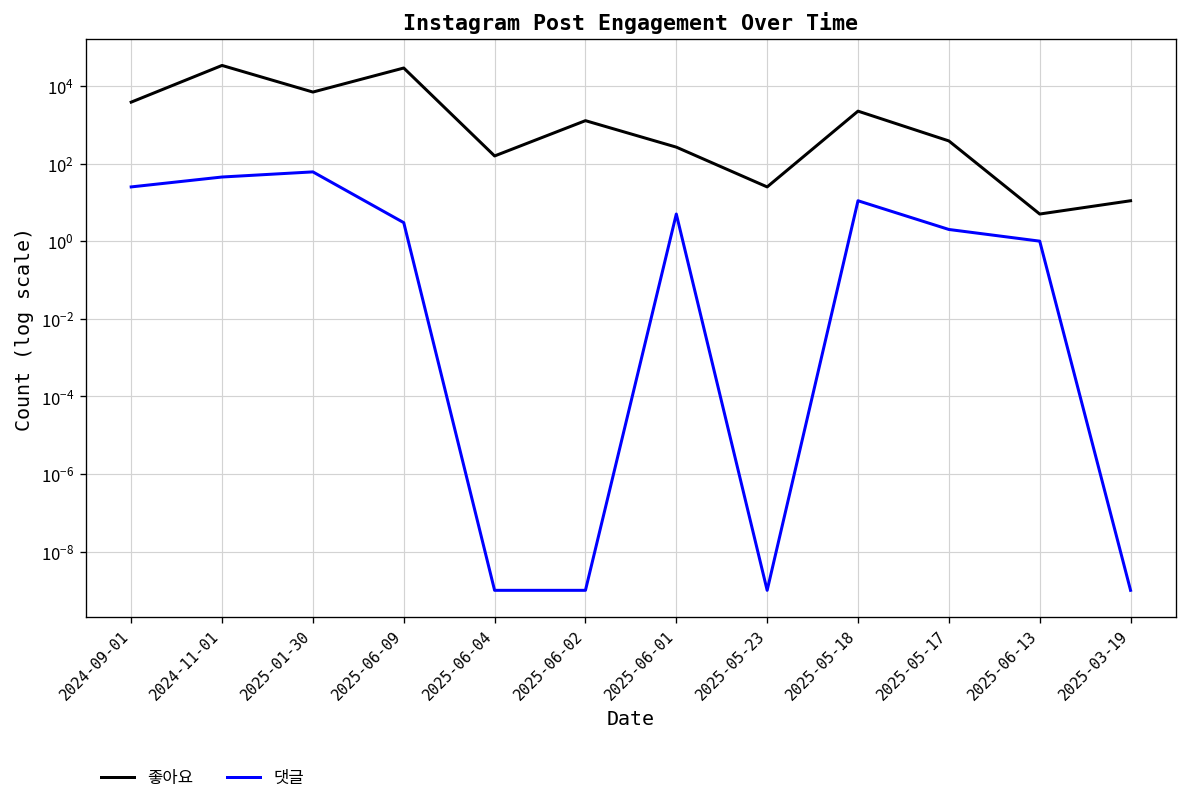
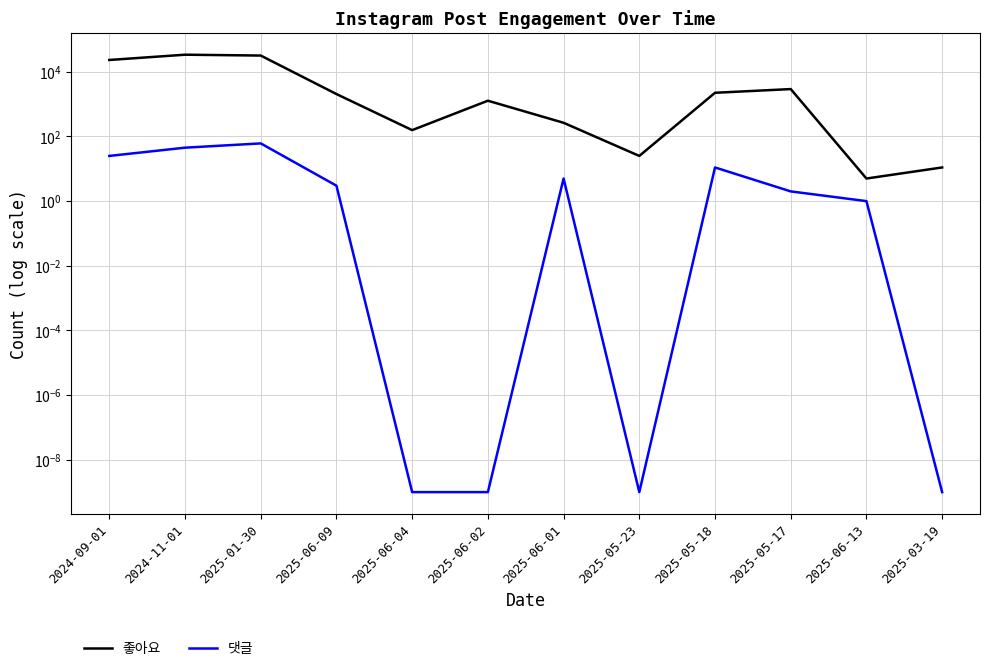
  {
    "좋아요": {
-     "2024-09-01": 4000,
+     "2024-09-01": 20000,
      "2024-11-01": 30000,
-     "2025-01-30": 7000,
-     "2025-06-09": 30000,
+     "2025-01-30": 30000,
+     "2025-06-09": 2000,
      "2025-06-04": 200,
      "2025-06-02": 1300,
      "2025-06-01": 300,
      "2025-05-23": 30,
      "2025-05-18": 2000,
-     "2025-05-17": 400,
+     "2025-05-17": 3000,
      "2025-06-13": 5,
      "2025-03-19": 11
    },
    "댓글": {
      "2024-09-01": 30,
      "2024-11-01": 50,
      "2025-01-30": 60,
      "2025-06-09": 3,
      "2025-06-04": 0.0000000010,
      "2025-06-02": 0.0000000010,
      "2025-06-01": 5,
      "2025-05-23": 0.0000000010,
      "2025-05-18": 11,
      "2025-05-17": 2,
      "2025-06-13": 1,
      "2025-03-19": 0.0000000010
    }
  }
